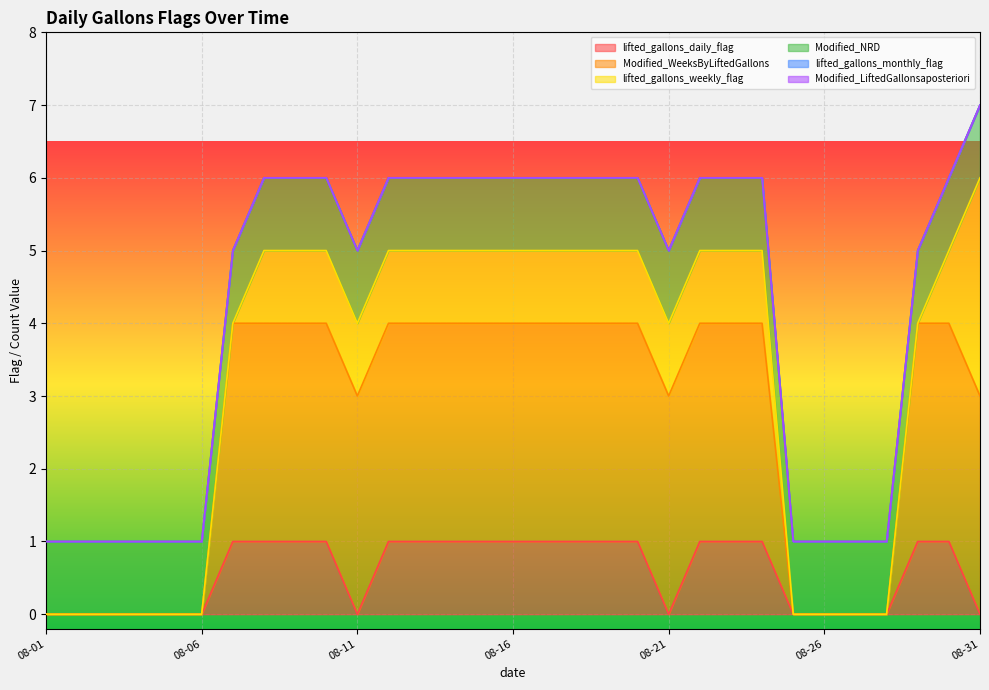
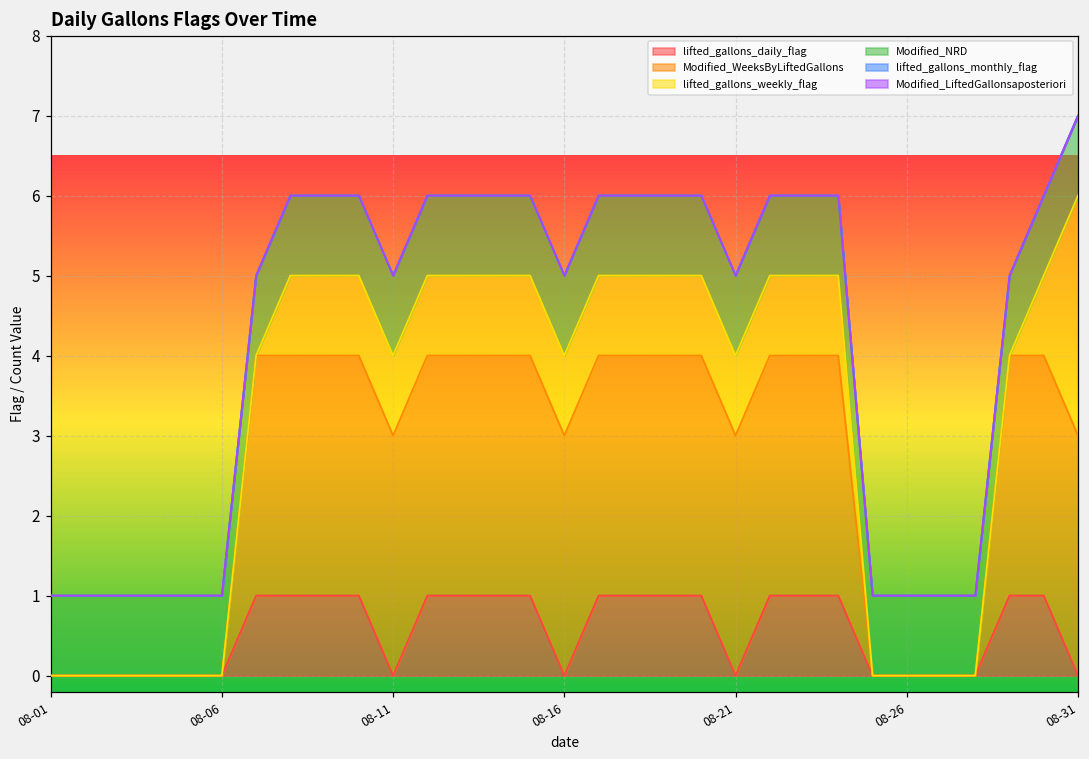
  {
    "lifted_gallons_daily_flag": {
      "08-11": 0,
-     "08-16": 1,
+     "08-16": 0,
      "08-21": 0,
      "08-31": 0
    },
    "Modified_WeeksByLiftedGallons": {
      "08-11": 3,
      "08-16": 3,
      "08-21": 3,
      "08-31": 3
    },
    "lifted_gallons_weekly_flag": {
      "08-11": 1,
      "08-16": 1,
      "08-21": 1,
      "08-31": 3
    }
  }
